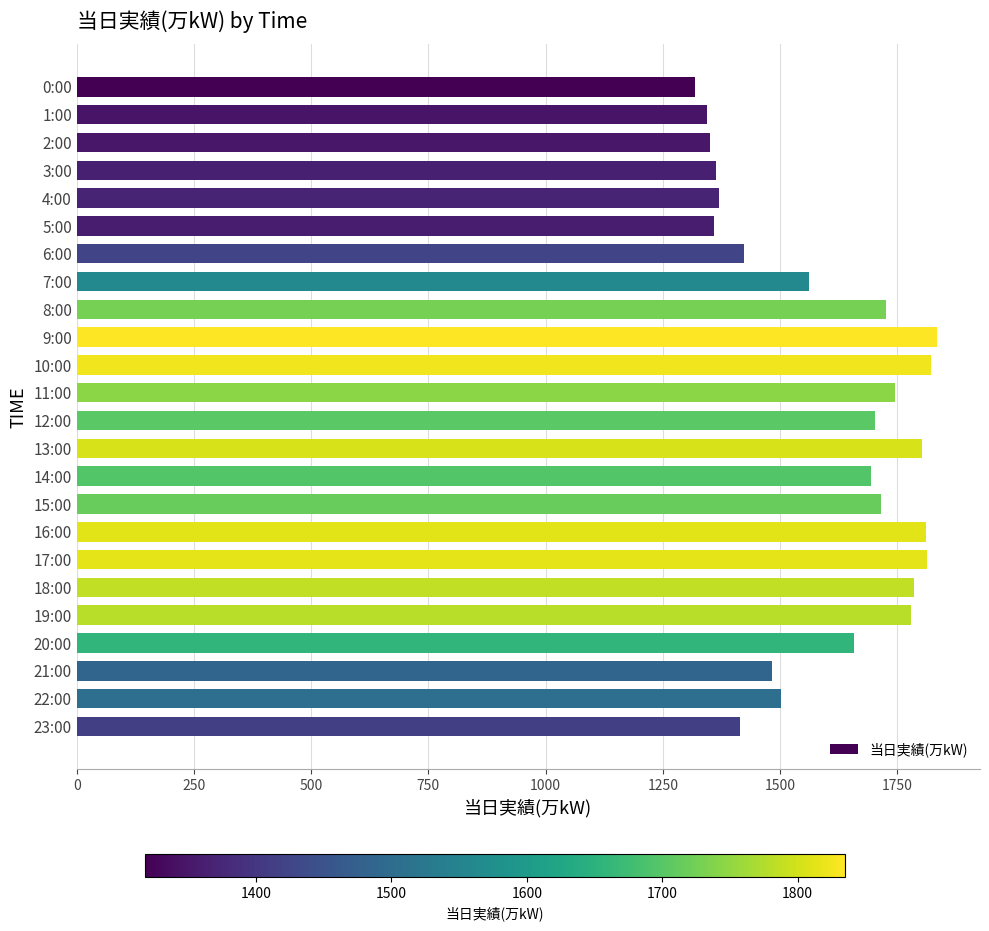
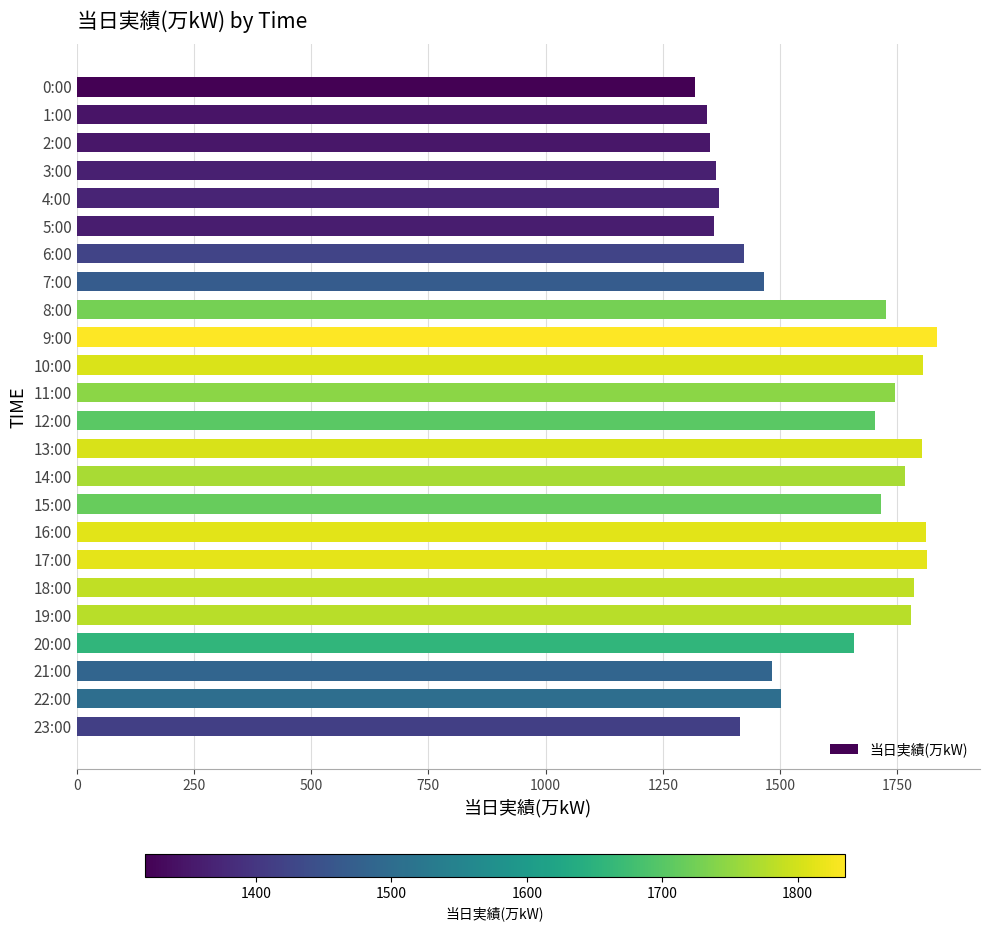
  {
    "0:00": 1320,
    "1:00": 1350,
    "2:00": 1350,
    "3:00": 1360,
    "4:00": 1370,
    "5:00": 1360,
    "6:00": 1420,
-   "7:00": 1560,
+   "7:00": 1470,
    "8:00": 1730,
    "9:00": 1840,
-   "10:00": 1820,
+   "10:00": 1810,
    "11:00": 1750,
    "12:00": 1700,
    "13:00": 1800,
-   "14:00": 1690,
+   "14:00": 1770,
    "15:00": 1720,
    "16:00": 1810,
    "17:00": 1810,
    "18:00": 1790,
    "19:00": 1780,
    "20:00": 1660,
    "21:00": 1480,
    "22:00": 1500,
    "23:00": 1410
  }
